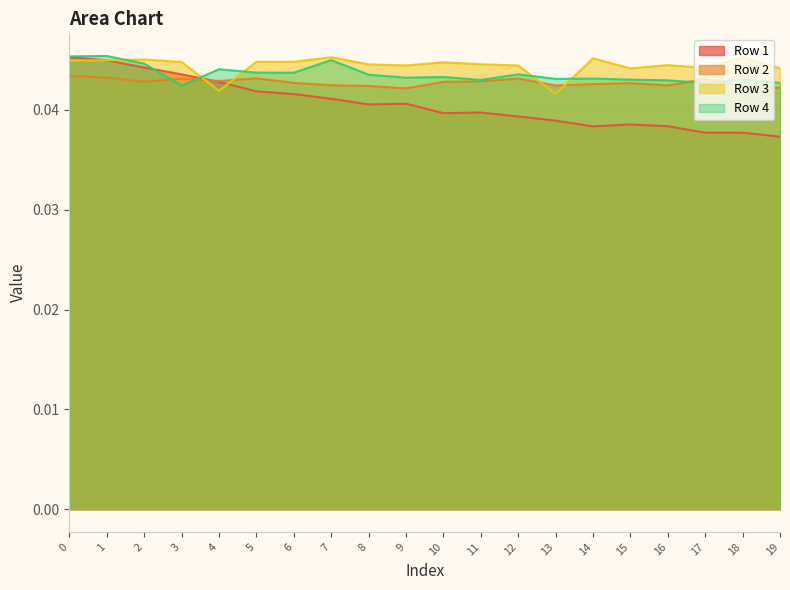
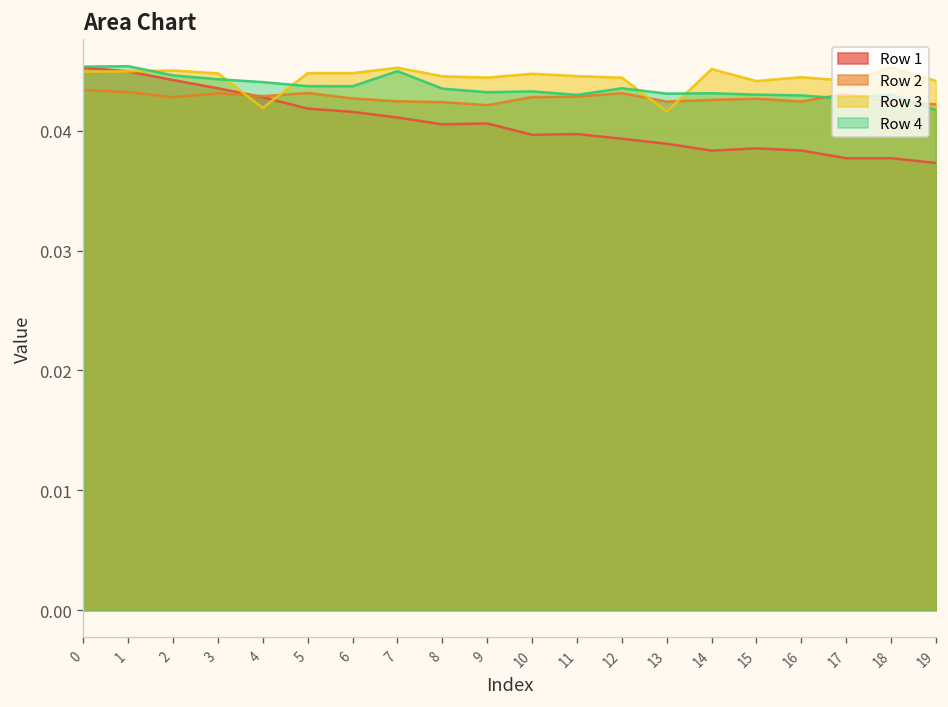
  {
    "Row 3": {
      "0": 0.045,
      "2": 0.045,
      "3": 0.045,
      "4": 0.042,
      "5": 0.045,
      "6": 0.045,
      "7": 0.045,
      "8": 0.045,
      "9": 0.044,
      "10": 0.045,
      "11": 0.045,
      "12": 0.044,
      "13": 0.042,
      "14": 0.045,
      "15": 0.044,
      "16": 0.044,
      "19": 0.044
    },
    "Row 4": {
      "1": 0.045,
      "2": 0.045,
-     "3": 0.042,
+     "3": 0.044,
      "4": 0.044,
      "5": 0.044,
      "6": 0.044,
      "7": 0.045,
      "8": 0.044,
      "9": 0.043,
      "10": 0.043,
      "12": 0.044,
      "13": 0.043,
      "14": 0.043,
      "15": 0.043,
      "16": 0.043,
-     "19": 0.043
+     "19": 0.042
    }
  }
